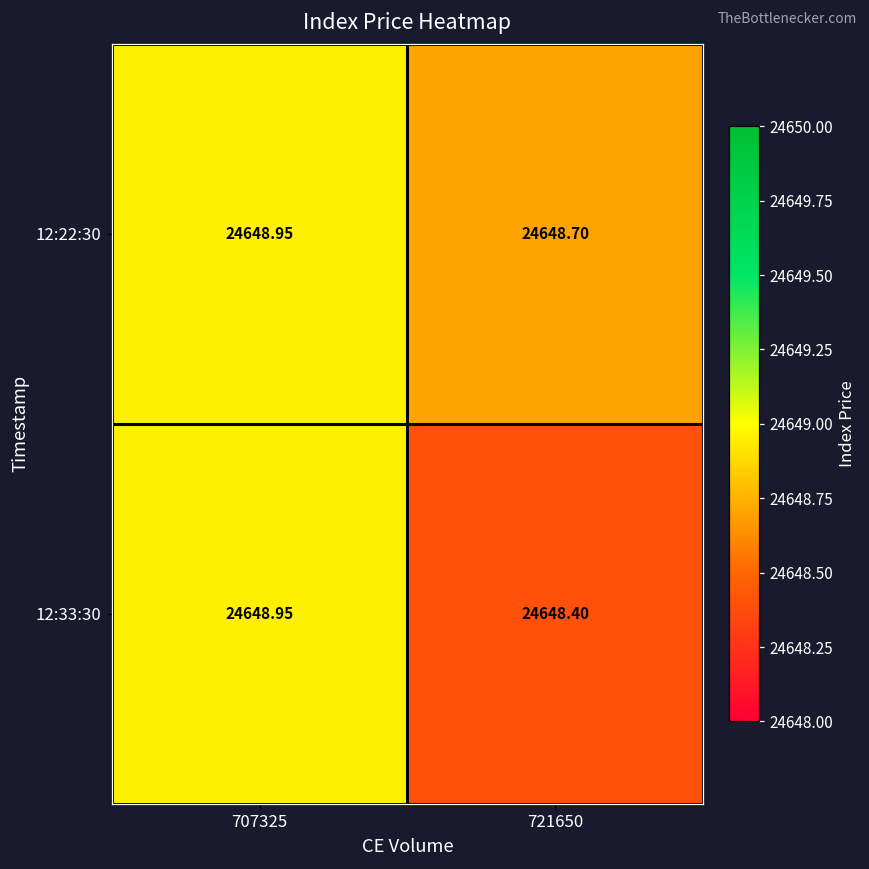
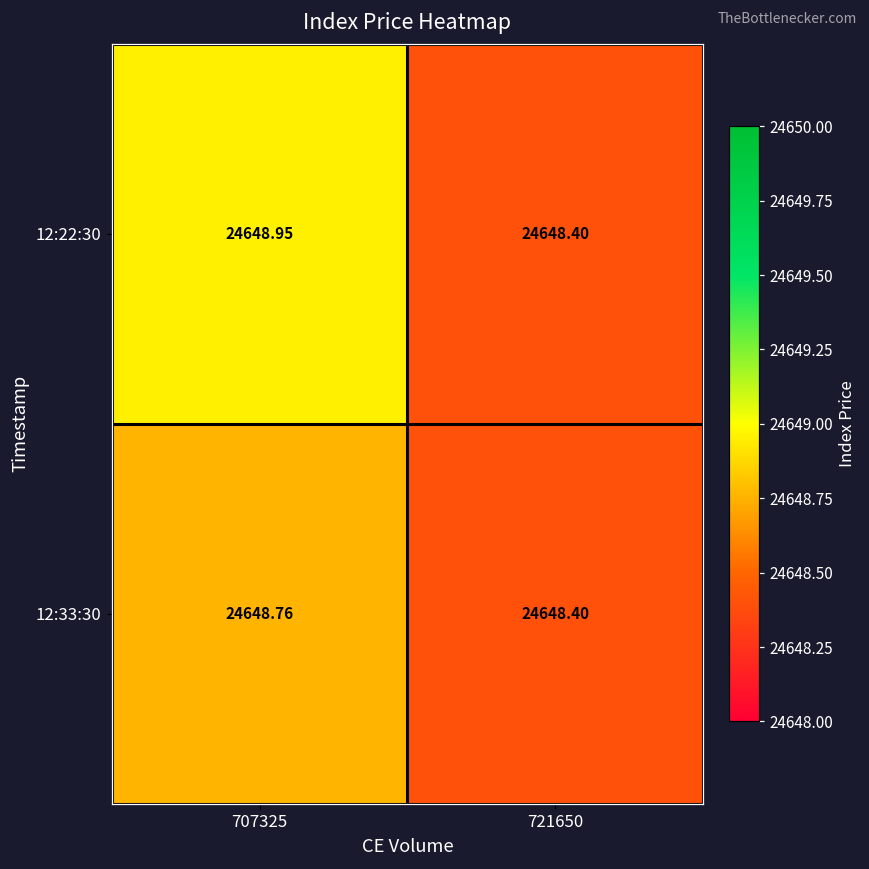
  {
    "12:22:30": {
      "707325": 24648.95,
-     "721650": 24648.70
+     "721650": 24648.40
    },
    "12:33:30": {
-     "707325": 24648.95,
+     "707325": 24648.76,
      "721650": 24648.40
    }
  }
